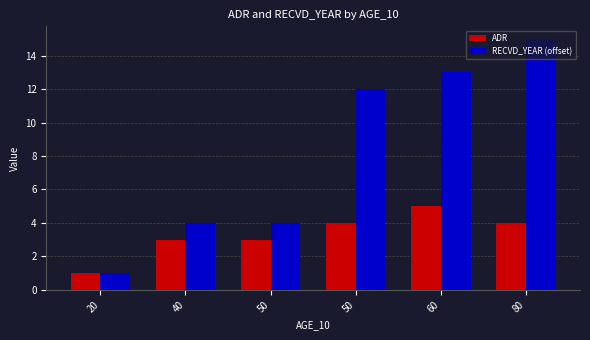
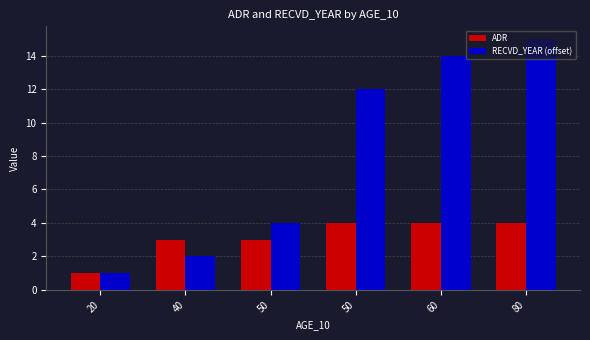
  {
    "ADR": {
      "20": 1,
      "40": 3,
-     "60": 5,
+     "60": 4,
      "80": 4
    },
    "RECVD_YEAR (offset)": {
      "20": 1.0,
-     "40": 4.0,
-     "60": 13.0
+     "40": 2.0,
+     "60": 14.0
    }
  }
